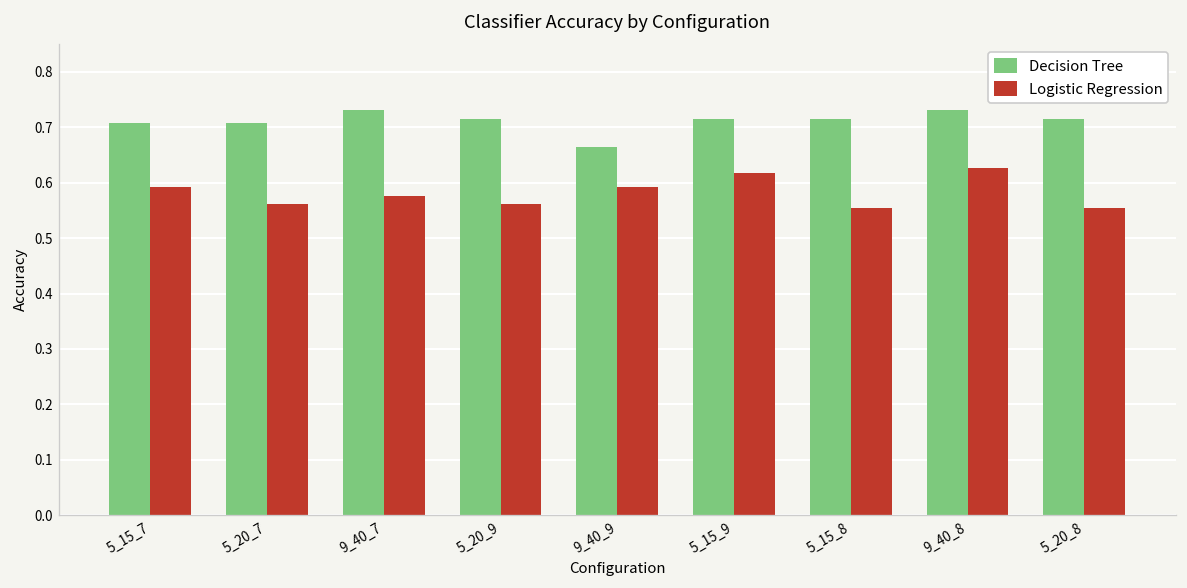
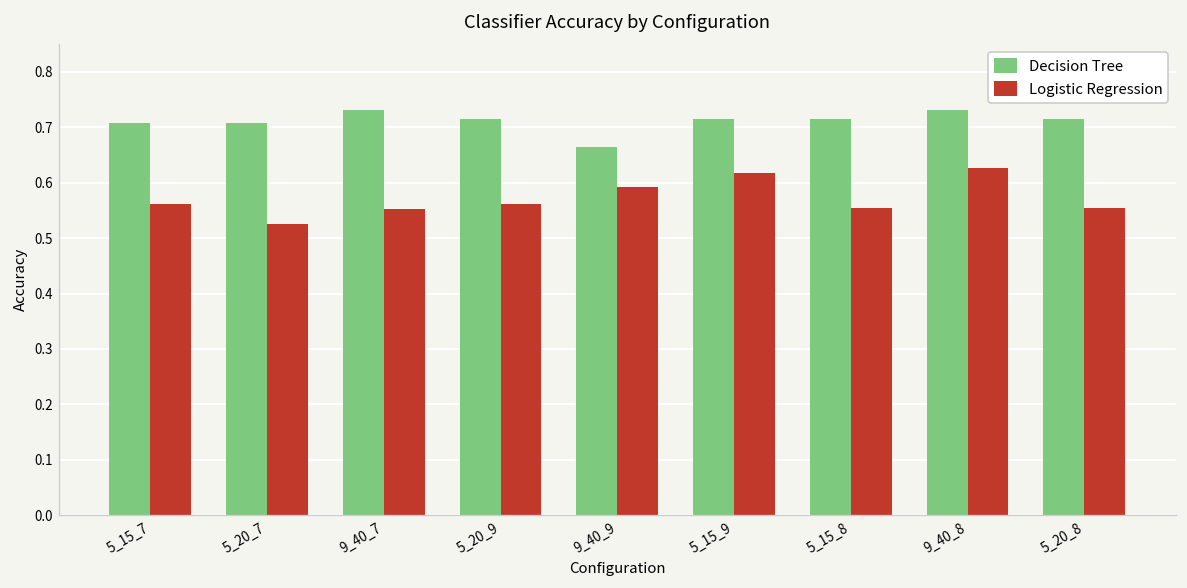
  {
    "Decision Tree": {
      "5_15_7": 0.71,
      "5_20_7": 0.71,
      "9_40_7": 0.73,
      "5_20_9": 0.72,
      "9_40_9": 0.67,
      "5_15_9": 0.72,
      "5_15_8": 0.72,
      "9_40_8": 0.73,
      "5_20_8": 0.72
    },
    "Logistic Regression": {
-     "5_15_7": 0.59,
-     "5_20_7": 0.56,
-     "9_40_7": 0.58,
+     "5_15_7": 0.56,
+     "5_20_7": 0.52,
+     "9_40_7": 0.55,
      "5_20_9": 0.56,
      "9_40_9": 0.59,
      "5_15_9": 0.62,
      "5_15_8": 0.55,
      "9_40_8": 0.63,
      "5_20_8": 0.55
    }
  }
